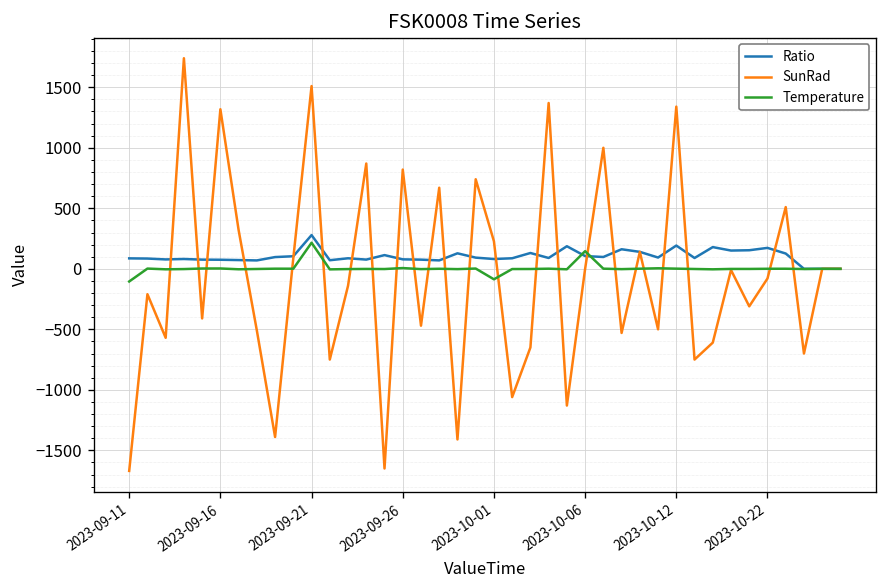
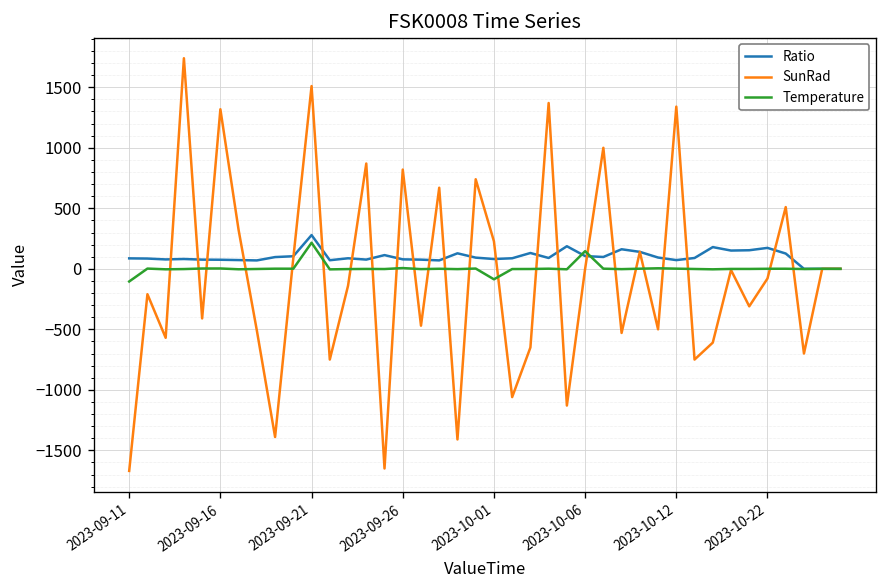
  {
    "Ratio": {
      "2023-09-11": 90,
      "2023-09-16": 70,
      "2023-09-21": 280,
      "2023-09-26": 80,
      "2023-10-01": 80,
      "2023-10-06": 110,
-     "2023-10-12": 190,
+     "2023-10-12": 70,
      "2023-10-22": 170
    },
    "SunRad": {
      "2023-09-11": -1670,
      "2023-09-16": 1320,
      "2023-09-21": 1510,
      "2023-09-26": 820,
      "2023-10-01": 230,
      "2023-10-06": 0,
      "2023-10-12": 1340,
      "2023-10-22": -80
    },
    "Temperature": {
      "2023-09-11": -100,
      "2023-09-16": 0,
      "2023-09-21": 220,
      "2023-09-26": 10,
      "2023-10-01": -90,
      "2023-10-06": 150,
      "2023-10-12": 0,
      "2023-10-22": 0
    }
  }
